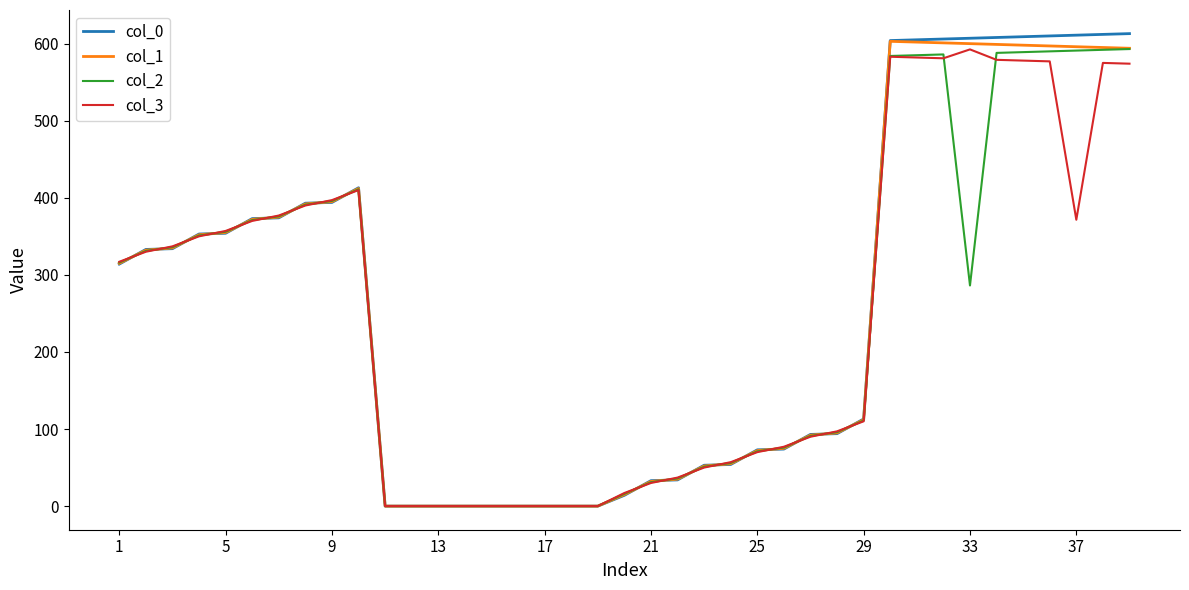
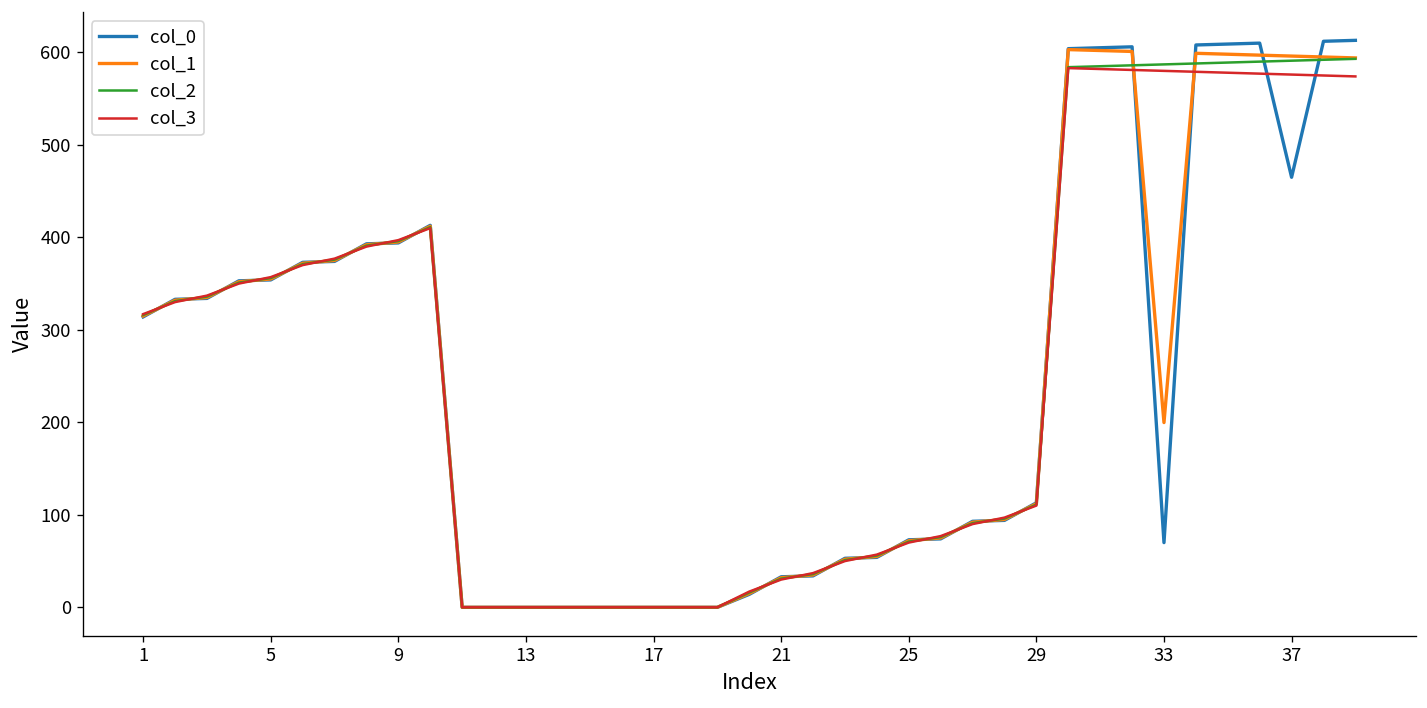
  {
    "col_0": {
-     "33": 610,
-     "37": 610
+     "33": 70,
+     "37": 460
    },
    "col_1": {
-     "33": 600,
+     "33": 200,
      "37": 600
    },
    "col_2": {
-     "33": 290,
+     "33": 590,
      "37": 590
    },
    "col_3": {
-     "33": 590,
-     "37": 370
+     "33": 580,
+     "37": 580
    }
  }
